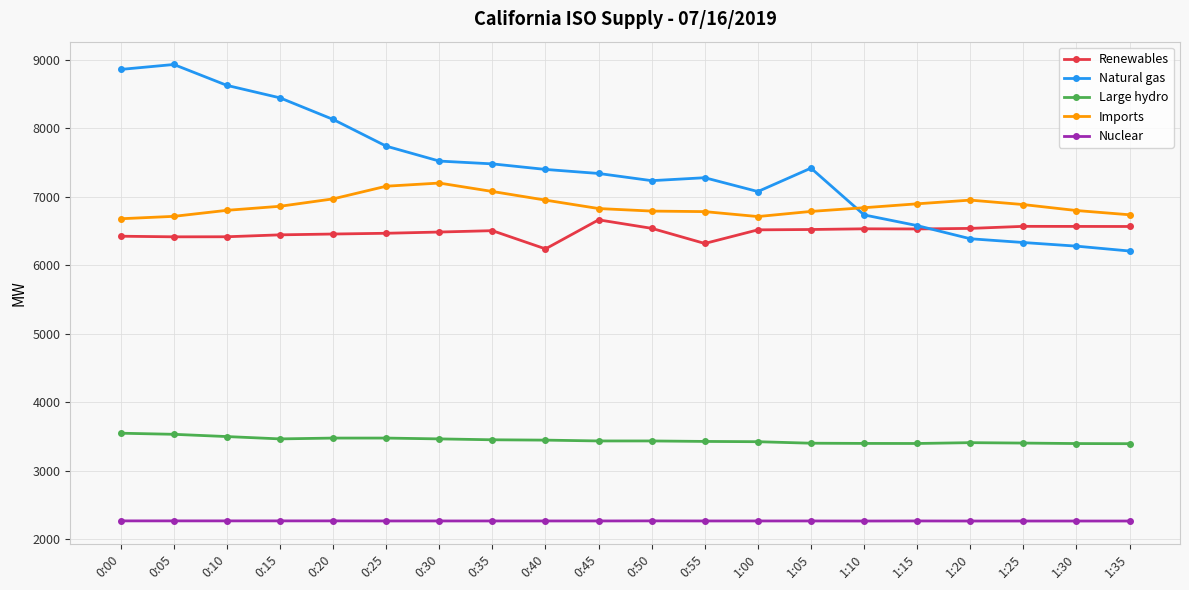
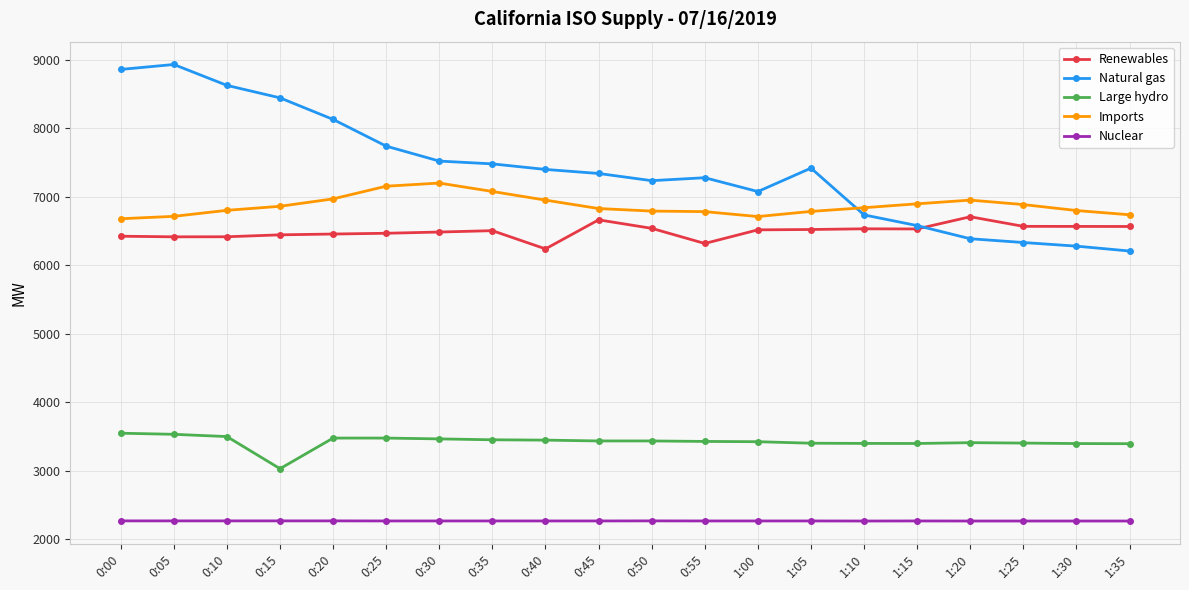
  {
    "Renewables": {
      "0:00": 6400,
      "0:05": 6400,
      "0:10": 6400,
      "0:15": 6400,
      "0:20": 6500,
      "0:25": 6500,
      "0:30": 6500,
      "0:35": 6500,
      "0:40": 6200,
      "0:45": 6700,
      "0:50": 6500,
      "0:55": 6300,
      "1:00": 6500,
      "1:05": 6500,
      "1:10": 6500,
      "1:15": 6500,
-     "1:20": 6500,
+     "1:20": 6700,
      "1:25": 6600,
      "1:30": 6600,
      "1:35": 6600
    },
    "Natural gas": {
      "0:00": 8900,
      "0:05": 8900,
      "0:10": 8600,
      "0:15": 8400,
      "0:20": 8100,
      "0:25": 7700,
      "0:30": 7500,
      "0:35": 7500,
      "0:40": 7400,
      "0:45": 7300,
      "0:50": 7200,
      "0:55": 7300,
      "1:00": 7100,
      "1:05": 7400,
      "1:10": 6700,
      "1:15": 6600,
      "1:20": 6400,
      "1:25": 6300,
      "1:30": 6300,
      "1:35": 6200
    },
    "Large hydro": {
      "0:00": 3600,
      "0:05": 3500,
      "0:10": 3500,
-     "0:15": 3500,
+     "0:15": 3000,
      "0:20": 3500,
      "0:25": 3500,
      "0:30": 3500,
      "0:35": 3500,
      "0:40": 3500,
      "0:45": 3400,
      "0:50": 3400,
      "0:55": 3400,
      "1:00": 3400,
      "1:05": 3400,
      "1:10": 3400,
      "1:15": 3400,
      "1:20": 3400,
      "1:25": 3400,
      "1:30": 3400,
      "1:35": 3400
    },
    "Imports": {
      "0:00": 6700,
      "0:05": 6700,
      "0:10": 6800,
      "0:15": 6900,
      "0:20": 7000,
      "0:25": 7200,
      "0:30": 7200,
      "0:35": 7100,
      "0:40": 7000,
      "0:45": 6800,
      "0:50": 6800,
      "0:55": 6800,
      "1:00": 6700,
      "1:05": 6800,
      "1:10": 6800,
      "1:15": 6900,
      "1:20": 7000,
      "1:25": 6900,
      "1:30": 6800,
      "1:35": 6700
    },
    "Nuclear": {
      "0:00": 2300,
      "0:05": 2300,
      "0:10": 2300,
      "0:15": 2300,
      "0:20": 2300,
      "0:25": 2300,
      "0:30": 2300,
      "0:35": 2300,
      "0:40": 2300,
      "0:45": 2300,
      "0:50": 2300,
      "0:55": 2300,
      "1:00": 2300,
      "1:05": 2300,
      "1:10": 2300,
      "1:15": 2300,
      "1:20": 2300,
      "1:25": 2300,
      "1:30": 2300,
      "1:35": 2300
    }
  }
